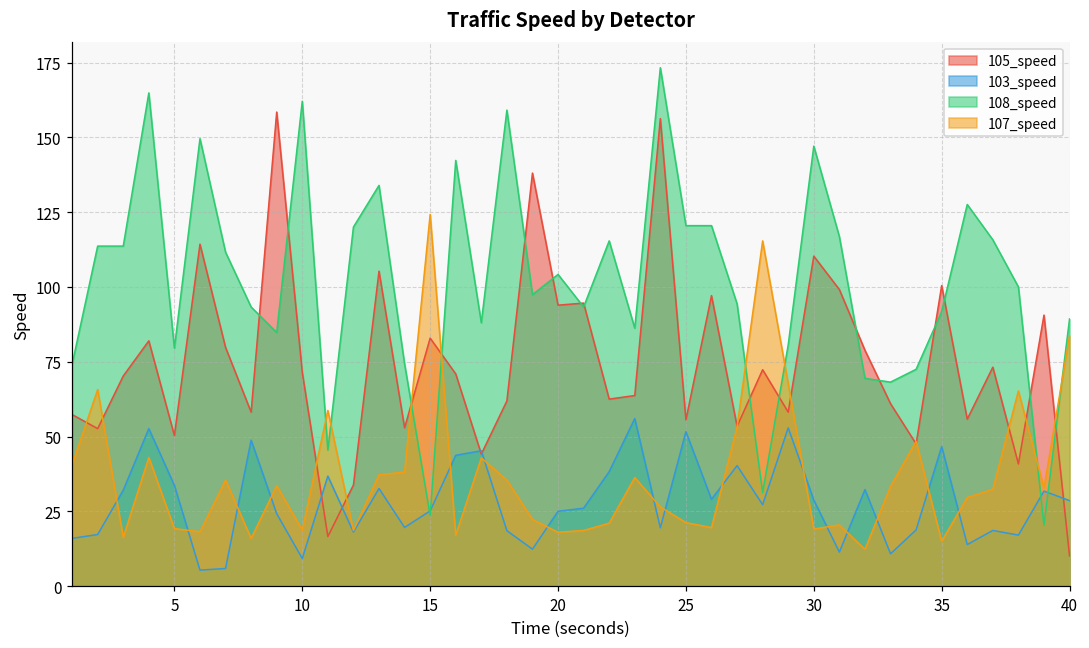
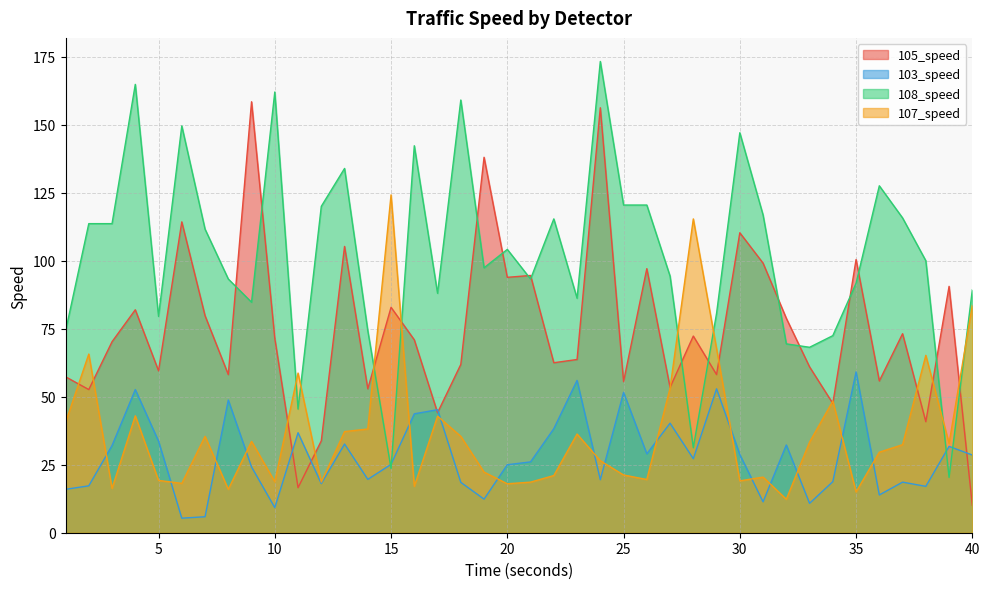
  {
    "105_speed": {
-     "5": 50,
+     "5": 60,
      "10": 71,
      "15": 83,
      "20": 94,
      "25": 56,
      "30": 110,
      "35": 100,
      "40": 10
    },
    "103_speed": {
      "5": 34,
      "10": 9,
      "15": 25,
      "20": 25,
      "25": 52,
      "30": 29,
-     "35": 47,
+     "35": 59,
      "40": 29
    },
    "108_speed": {
      "5": 80,
      "10": 162,
      "15": 24,
      "20": 104,
      "25": 120,
      "30": 147,
      "35": 92,
      "40": 89
    },
    "107_speed": {
      "5": 19,
      "10": 19,
      "15": 124,
      "20": 18,
      "25": 21,
      "30": 19,
      "35": 15,
      "40": 84
    }
  }
